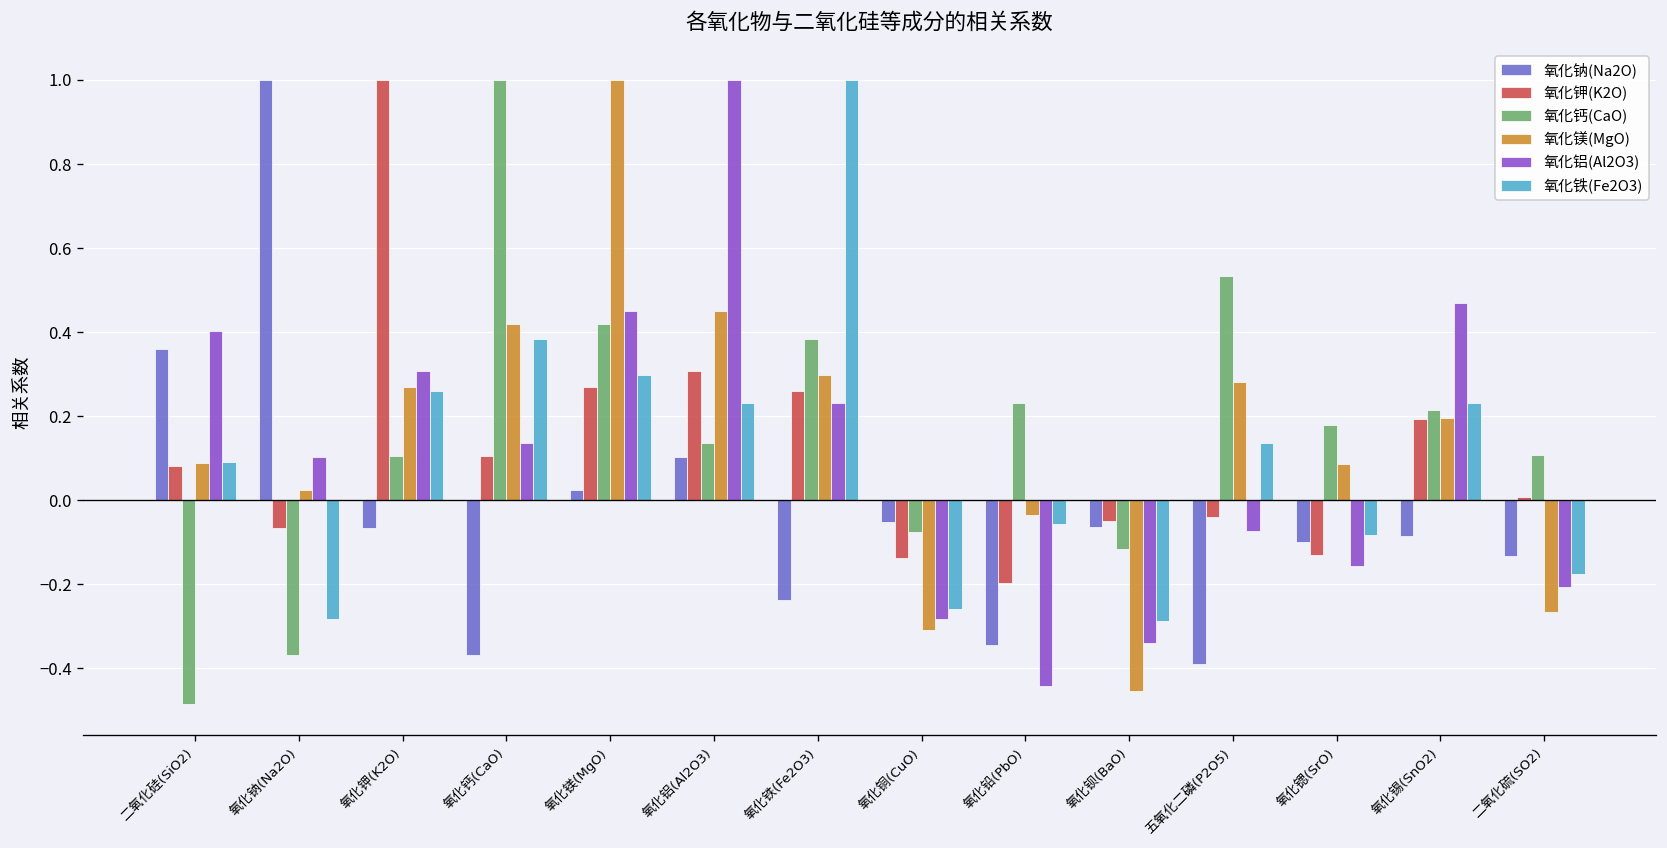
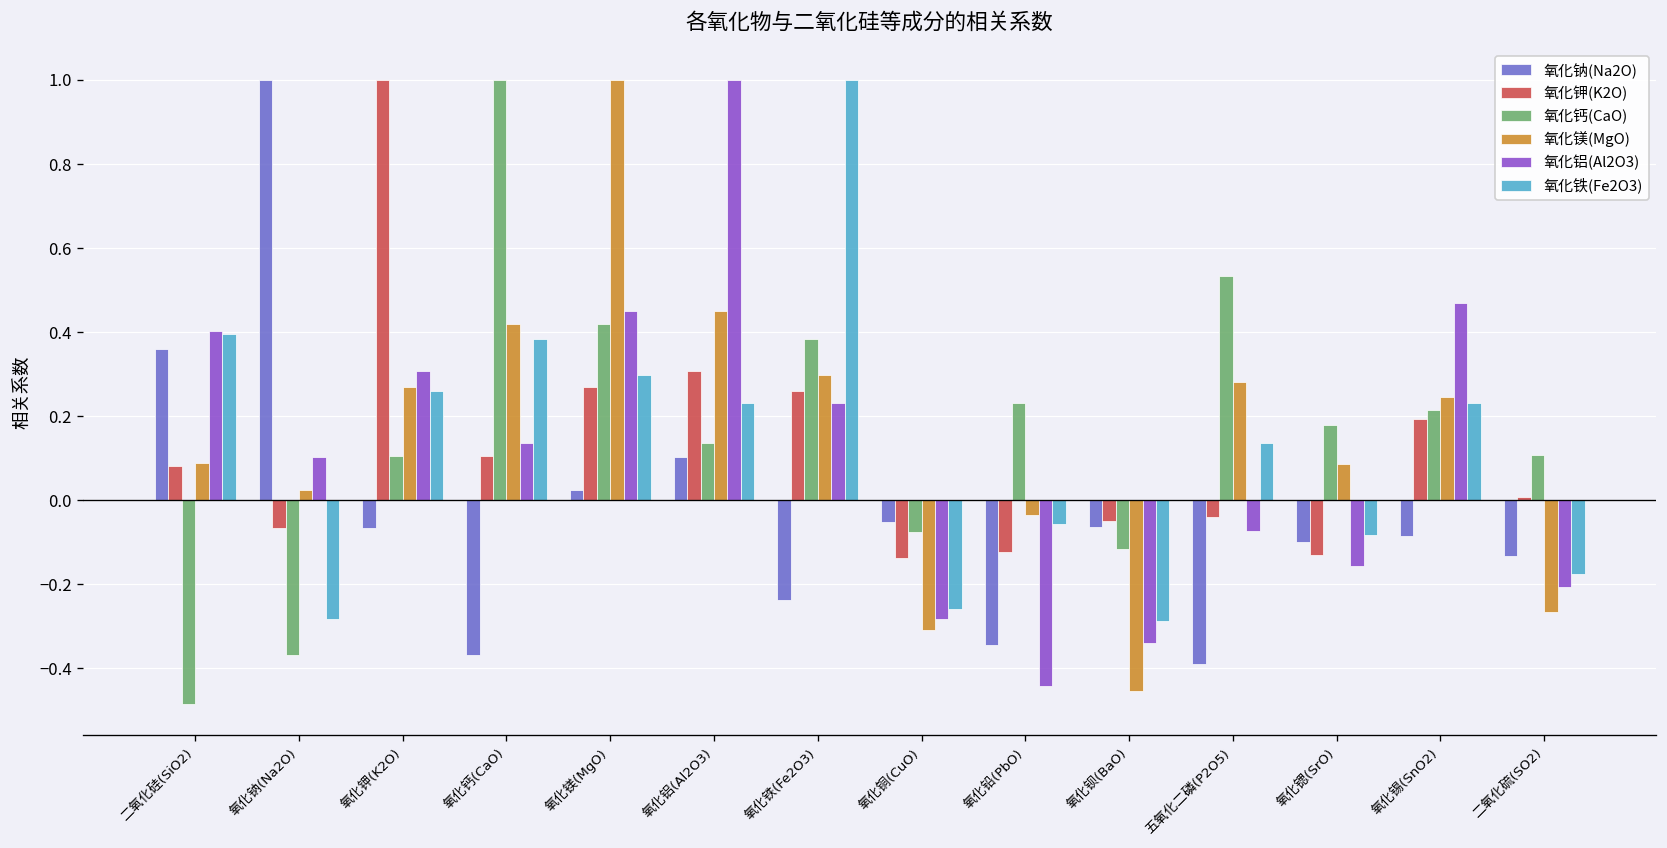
  {
    "氧化钾(K2O)": {
      "二氧化硅(SiO2)": 0.08,
      "氧化钠(Na2O)": -0.07,
      "氧化钾(K2O)": 1.00,
      "氧化钙(CaO)": 0.10,
      "氧化镁(MgO)": 0.27,
      "氧化铝(Al2O3)": 0.31,
      "氧化铁(Fe2O3)": 0.26,
      "氧化铜(CuO)": -0.14,
-     "氧化铅(PbO)": -0.20,
+     "氧化铅(PbO)": -0.12,
      "氧化钡(BaO)": -0.05,
      "五氧化二磷(P2O5)": -0.04,
      "氧化锶(SrO)": -0.13,
      "氧化锡(SnO2)": 0.19
    },
    "氧化钙(CaO)": {
      "二氧化硅(SiO2)": -0.49,
      "氧化钠(Na2O)": -0.37,
      "氧化钾(K2O)": 0.10,
      "氧化钙(CaO)": 1.00,
      "氧化镁(MgO)": 0.42,
      "氧化铝(Al2O3)": 0.14,
      "氧化铁(Fe2O3)": 0.38,
      "氧化铜(CuO)": -0.08,
      "氧化铅(PbO)": 0.23,
      "氧化钡(BaO)": -0.12,
      "五氧化二磷(P2O5)": 0.53,
      "氧化锶(SrO)": 0.18,
      "氧化锡(SnO2)": 0.21,
      "二氧化硫(SO2)": 0.11
    },
    "氧化镁(MgO)": {
      "二氧化硅(SiO2)": 0.09,
      "氧化钠(Na2O)": 0.02,
      "氧化钾(K2O)": 0.27,
      "氧化钙(CaO)": 0.42,
      "氧化镁(MgO)": 1.00,
      "氧化铝(Al2O3)": 0.45,
      "氧化铁(Fe2O3)": 0.30,
      "氧化铜(CuO)": -0.31,
      "氧化铅(PbO)": -0.04,
      "氧化钡(BaO)": -0.46,
      "五氧化二磷(P2O5)": 0.28,
      "氧化锶(SrO)": 0.09,
-     "氧化锡(SnO2)": 0.20,
+     "氧化锡(SnO2)": 0.25,
      "二氧化硫(SO2)": -0.27
    },
    "氧化铁(Fe2O3)": {
-     "二氧化硅(SiO2)": 0.09,
+     "二氧化硅(SiO2)": 0.40,
      "氧化钠(Na2O)": -0.28,
      "氧化钾(K2O)": 0.26,
      "氧化钙(CaO)": 0.38,
      "氧化镁(MgO)": 0.30,
      "氧化铝(Al2O3)": 0.23,
      "氧化铁(Fe2O3)": 1.00,
      "氧化铜(CuO)": -0.26,
      "氧化铅(PbO)": -0.06,
      "氧化钡(BaO)": -0.29,
      "五氧化二磷(P2O5)": 0.13,
      "氧化锶(SrO)": -0.08,
      "氧化锡(SnO2)": 0.23,
      "二氧化硫(SO2)": -0.18
    }
  }
